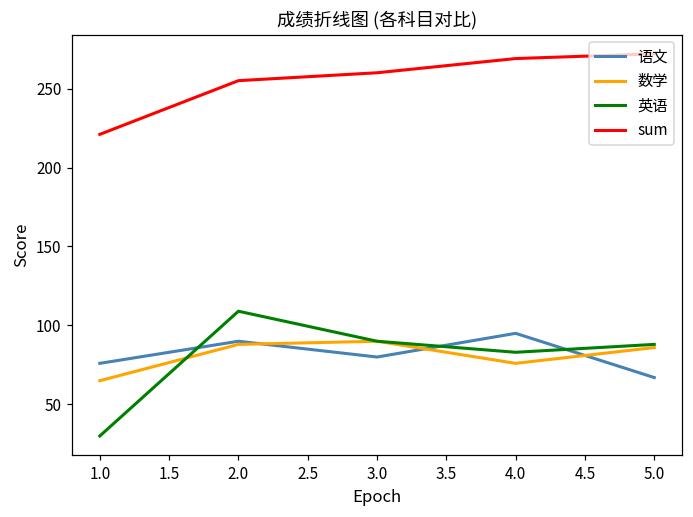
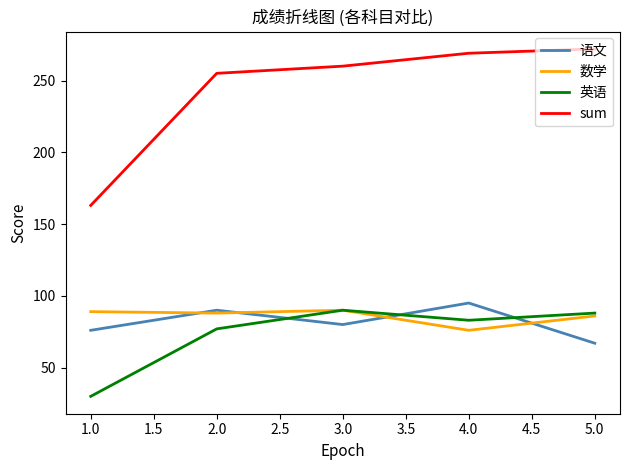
  {
    "语文": {
      "1.0": 76,
      "2.0": 90,
      "3.0": 80,
      "4.0": 95,
      "5.0": 67
    },
    "数学": {
-     "1.0": 65,
+     "1.0": 89,
      "2.0": 88,
      "4.0": 76,
      "5.0": 86
    },
    "英语": {
      "1.0": 30,
-     "2.0": 109,
+     "2.0": 77,
      "4.0": 83,
      "5.0": 88
    },
    "sum": {
-     "1.0": 221,
+     "1.0": 163,
      "2.0": 255,
      "3.0": 260,
      "4.0": 269
    }
  }
